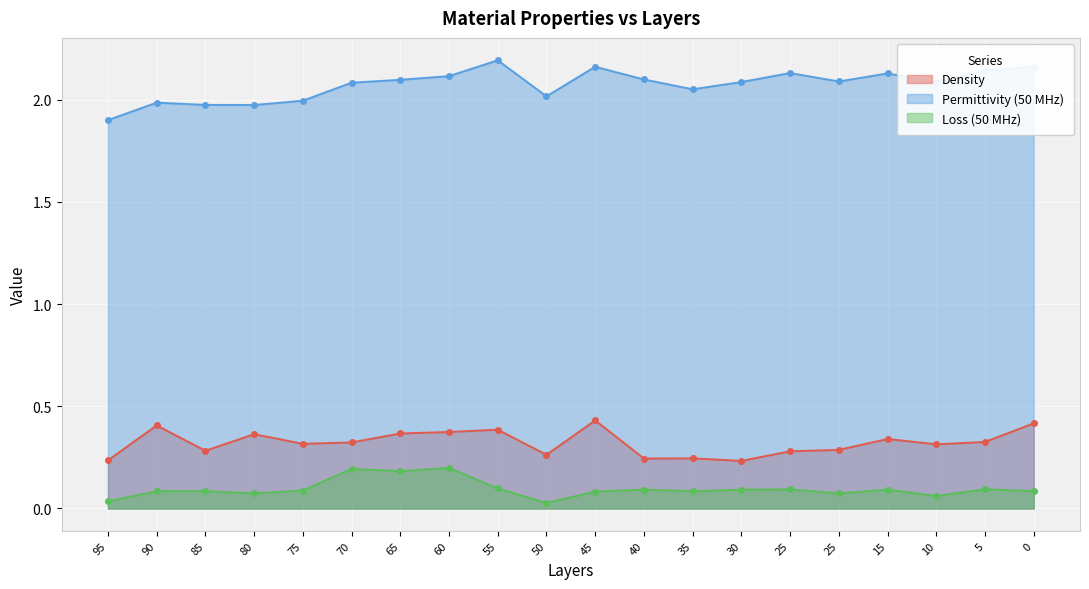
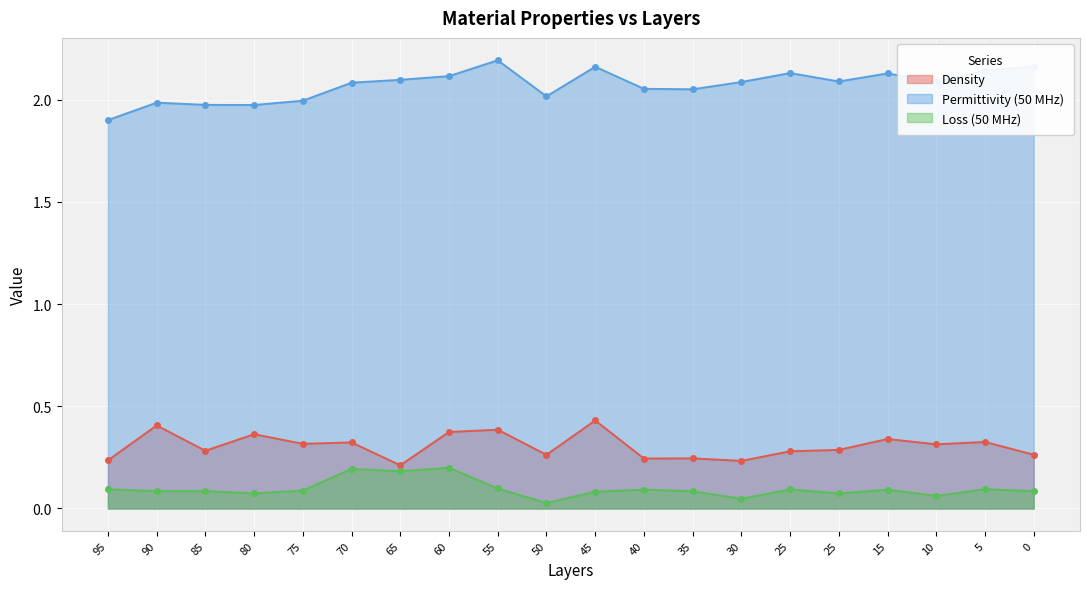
  {
    "Density": {
      "95": 0.24,
      "90": 0.41,
      "85": 0.28,
      "80": 0.36,
      "75": 0.32,
      "70": 0.32,
-     "65": 0.37,
+     "65": 0.21,
      "60": 0.37,
      "55": 0.39,
      "50": 0.26,
      "45": 0.43,
      "40": 0.24,
      "35": 0.25,
      "30": 0.23,
      "15": 0.34,
      "10": 0.31,
      "5": 0.33,
-     "0": 0.42
+     "0": 0.26
    },
    "Permittivity (50 MHz)": {
      "95": 1.90,
      "90": 1.98,
      "85": 1.97,
      "80": 1.97,
      "75": 1.99,
      "70": 2.08,
      "65": 2.10,
      "60": 2.11,
      "55": 2.19,
      "50": 2.02,
      "45": 2.16,
-     "40": 2.10,
+     "40": 2.05,
      "35": 2.05,
      "30": 2.09,
      "15": 2.13
    },
    "Loss (50 MHz)": {
-     "95": 0.03,
+     "95": 0.09,
      "90": 0.08,
      "85": 0.09,
      "80": 0.07,
      "75": 0.09,
      "70": 0.19,
      "65": 0.18,
      "60": 0.20,
      "55": 0.10,
      "50": 0.03,
      "45": 0.08,
      "40": 0.09,
      "35": 0.08,
-     "30": 0.09,
+     "30": 0.05,
      "15": 0.09,
      "10": 0.06,
      "5": 0.09,
      "0": 0.08
    }
  }
